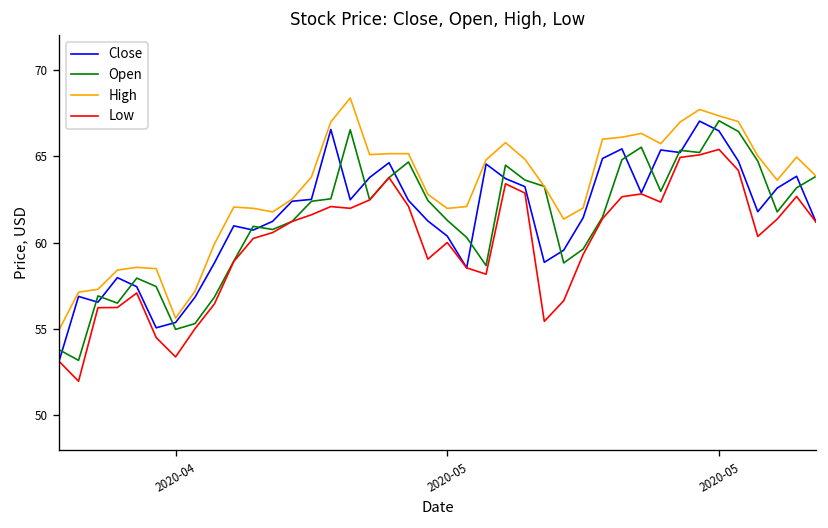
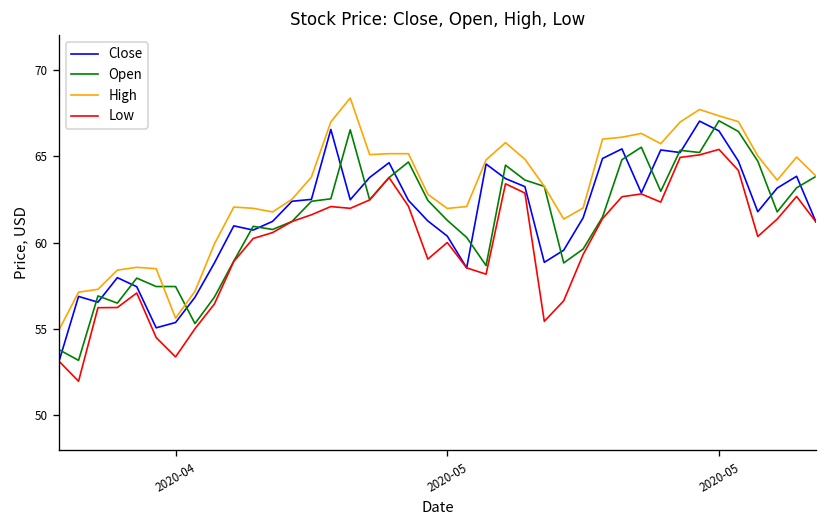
  {
    "Close": {
      "2020-04": 55.4
    },
    "Open": {
-     "2020-04": 55.0
+     "2020-04": 57.5
    },
    "High": {
      "2020-04": 55.6
    },
    "Low": {
      "2020-04": 53.4
    }
  }
